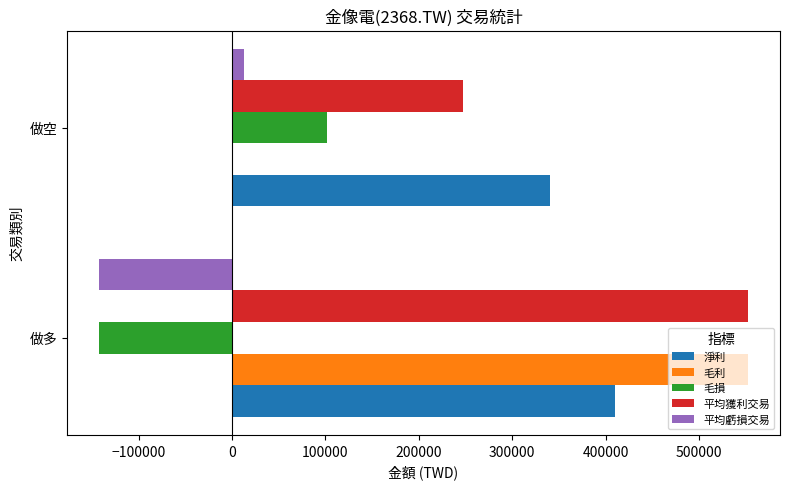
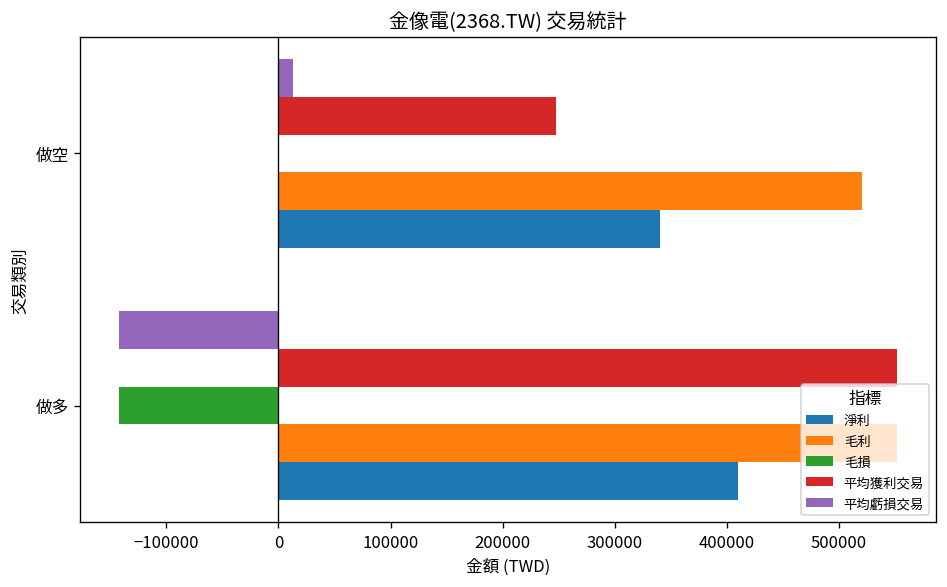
  {
    "淨利": {
      "做空": 340000,
      "做多": 410000
    },
    "毛利": {
-     "做空": 0
+     "做空": 520000
    },
    "毛損": {
-     "做空": 100000,
+     "做空": 0,
      "做多": -140000
    },
    "平均獲利交易": {
      "做空": 250000,
      "做多": 550000
    },
    "平均虧損交易": {
      "做空": 10000,
      "做多": -140000
    }
  }
